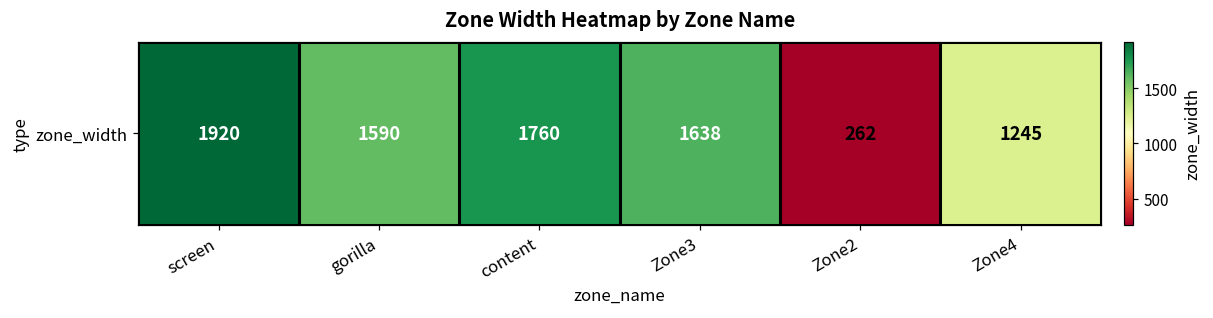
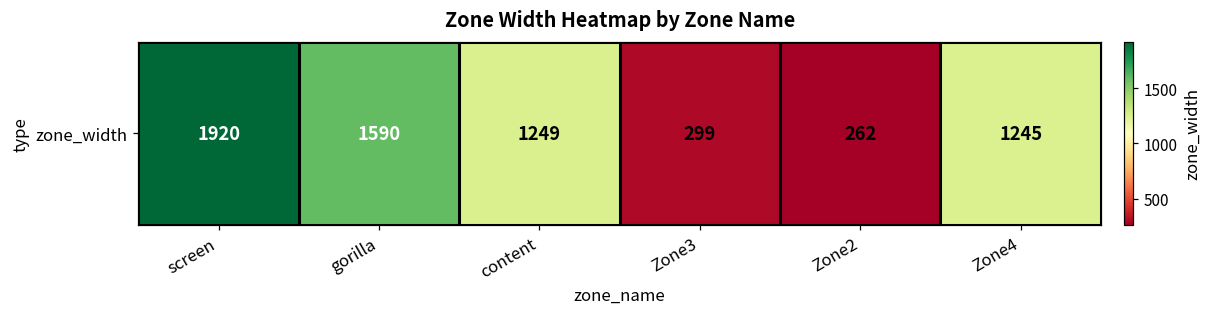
  {
    "zone_width": {
      "screen": 1920,
      "gorilla": 1590,
-     "content": 1760,
-     "Zone3": 1638,
+     "content": 1249,
+     "Zone3": 299,
      "Zone2": 262,
      "Zone4": 1245
    }
  }
